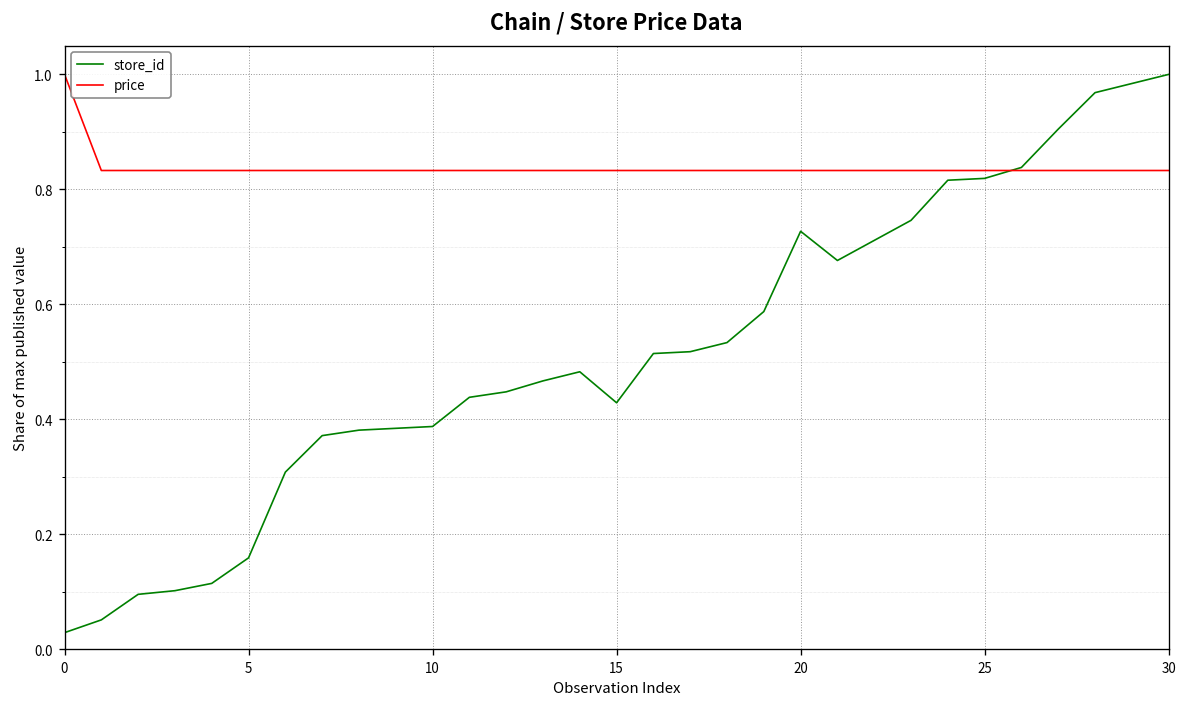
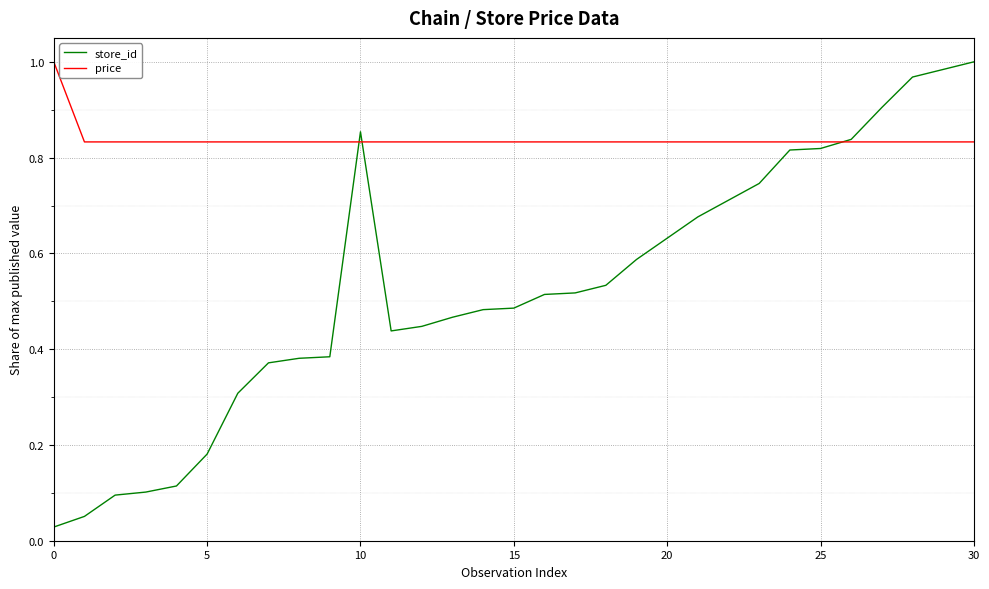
  {
    "store_id": {
      "0": 0.03,
-     "5": 0.16,
-     "10": 0.39,
-     "15": 0.43,
-     "20": 0.73,
+     "5": 0.18,
+     "10": 0.85,
+     "15": 0.49,
+     "20": 0.63,
      "25": 0.82,
      "30": 1.00
    },
    "price": {
      "0": 1.00,
      "5": 0.83,
      "10": 0.83,
      "15": 0.83,
      "20": 0.83,
      "25": 0.83,
      "30": 0.83
    }
  }
